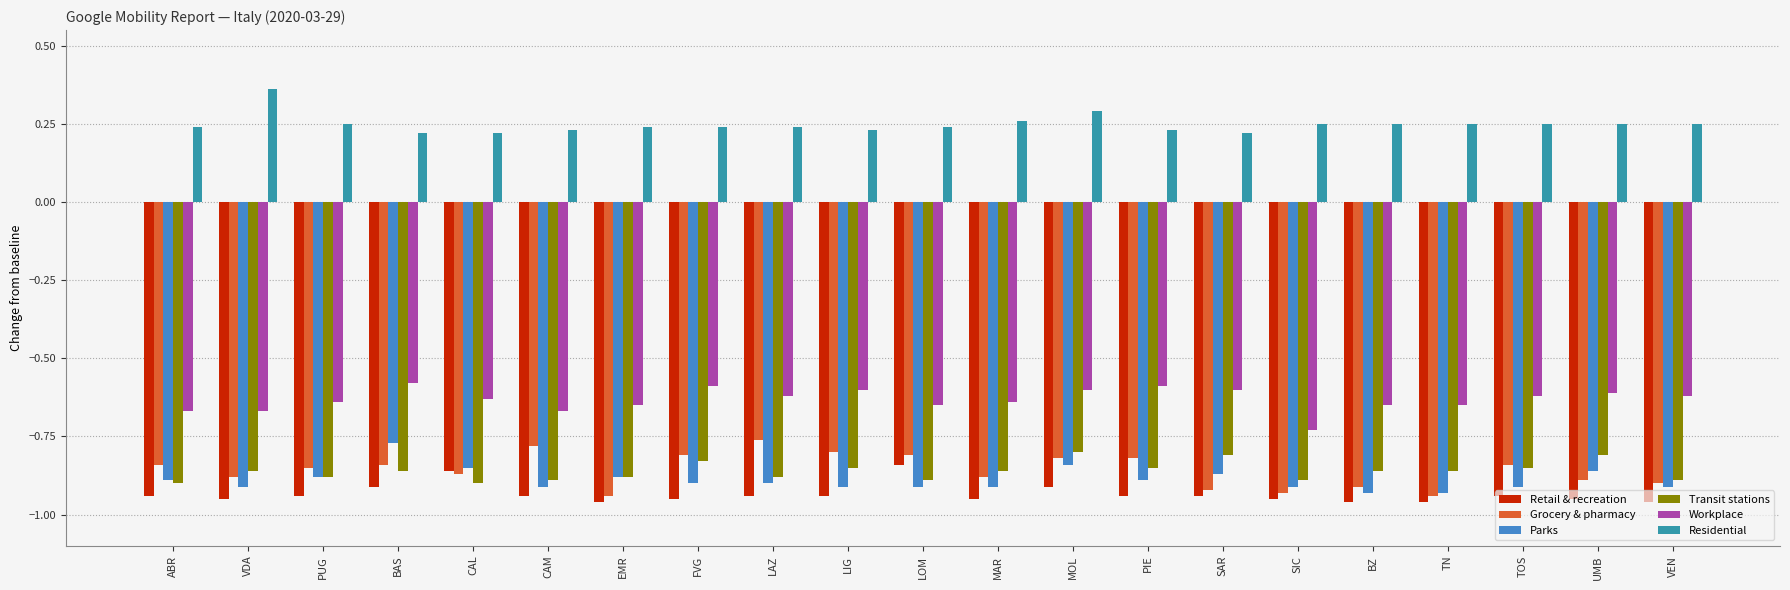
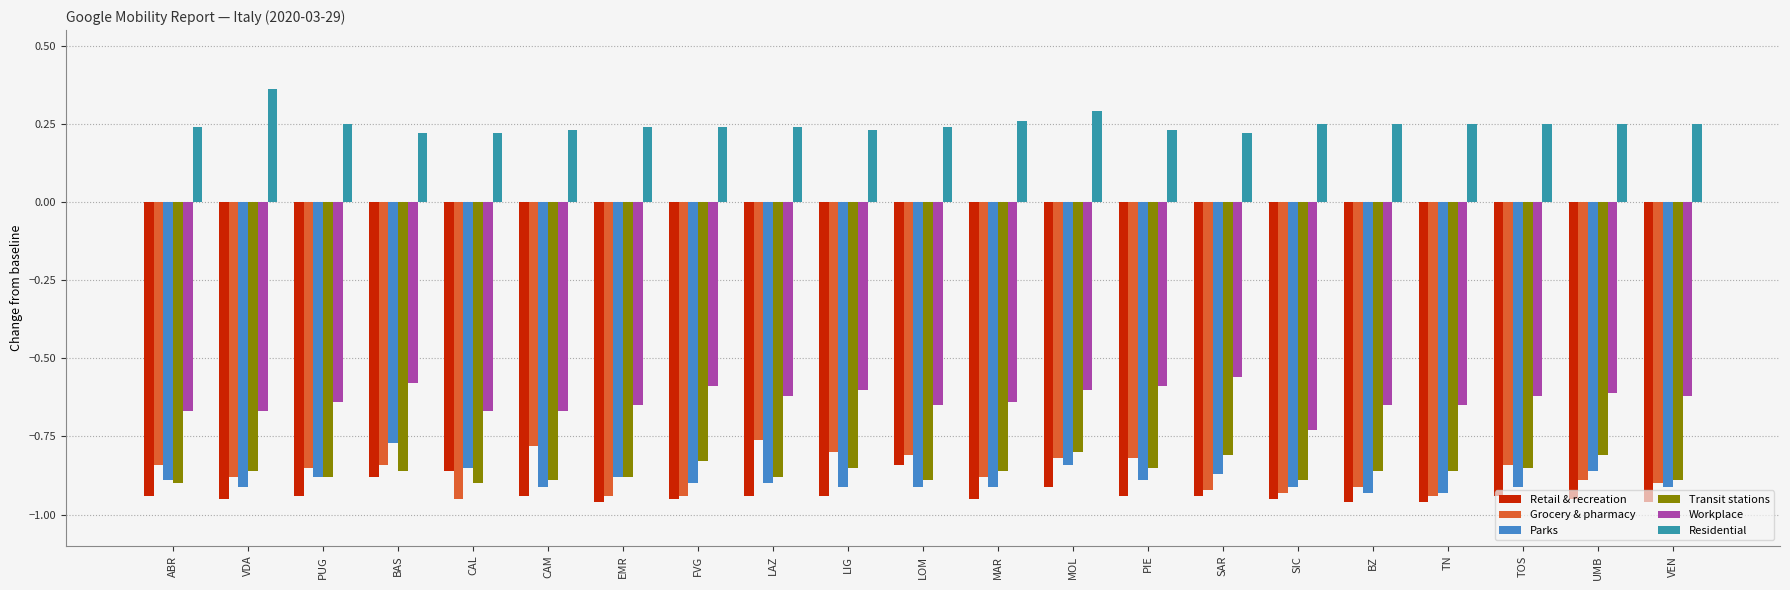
  {
    "Retail & recreation": {
      "ABR": -0.94,
      "VDA": -0.95,
      "PUG": -0.94,
-     "BAS": -0.91,
+     "BAS": -0.88,
      "CAL": -0.86,
      "CAM": -0.94,
      "EMR": -0.96,
      "FVG": -0.95,
      "LAZ": -0.94,
      "LIG": -0.94,
      "LOM": -0.84,
      "MAR": -0.95,
      "MOL": -0.91,
      "PIE": -0.94,
      "SAR": -0.94,
      "SIC": -0.95,
      "BZ": -0.96,
      "TN": -0.96
    },
    "Grocery & pharmacy": {
      "ABR": -0.84,
      "VDA": -0.88,
      "PUG": -0.85,
      "BAS": -0.84,
-     "CAL": -0.87,
+     "CAL": -0.95,
      "CAM": -0.78,
      "EMR": -0.94,
-     "FVG": -0.81,
+     "FVG": -0.94,
      "LAZ": -0.76,
      "LIG": -0.80,
      "LOM": -0.81,
      "MAR": -0.88,
      "MOL": -0.82,
      "PIE": -0.82,
      "SAR": -0.92,
      "SIC": -0.93,
      "BZ": -0.91,
      "TN": -0.94,
      "TOS": -0.84,
      "UMB": -0.89,
      "VEN": -0.90
    },
    "Transit stations": {
      "ABR": -0.90,
      "VDA": -0.86,
      "PUG": -0.88,
      "BAS": -0.86,
      "CAL": -0.90,
      "CAM": -0.89,
      "EMR": -0.88,
      "FVG": -0.83,
      "LAZ": -0.88,
      "LIG": -0.85,
      "LOM": -0.89,
      "MAR": -0.86,
      "MOL": -0.80,
      "PIE": -0.85,
      "SAR": -0.81,
      "SIC": -0.89,
      "BZ": -0.86,
      "TN": -0.86,
      "TOS": -0.85,
      "UMB": -0.81,
      "VEN": -0.89
    },
    "Workplace": {
      "ABR": -0.67,
      "VDA": -0.67,
      "PUG": -0.64,
      "BAS": -0.58,
-     "CAL": -0.63,
+     "CAL": -0.67,
      "CAM": -0.67,
      "EMR": -0.65,
      "FVG": -0.59,
      "LAZ": -0.62,
      "LIG": -0.60,
      "LOM": -0.65,
      "MAR": -0.64,
      "MOL": -0.60,
      "PIE": -0.59,
-     "SAR": -0.60,
+     "SAR": -0.56,
      "SIC": -0.73,
      "BZ": -0.65,
      "TN": -0.65,
      "TOS": -0.62,
      "UMB": -0.61,
      "VEN": -0.62
    }
  }
